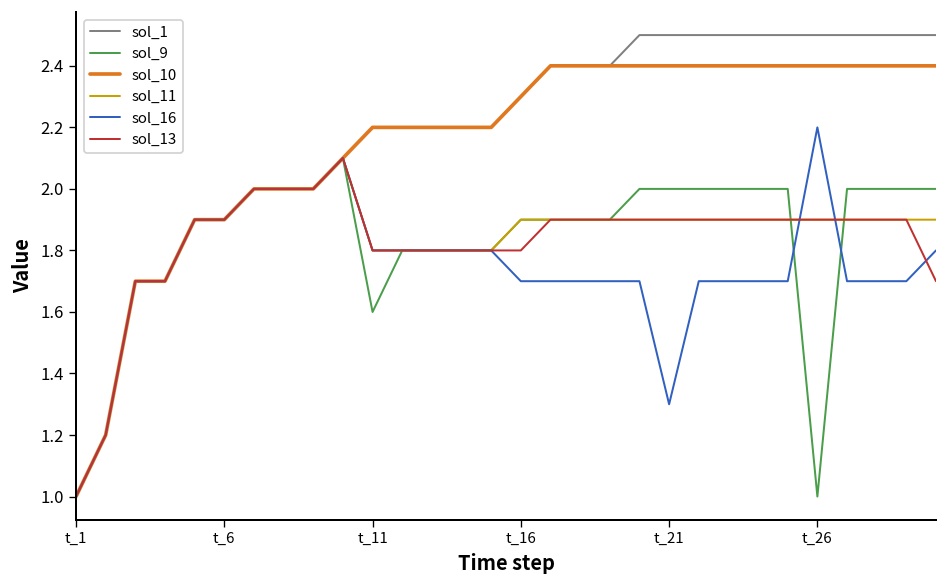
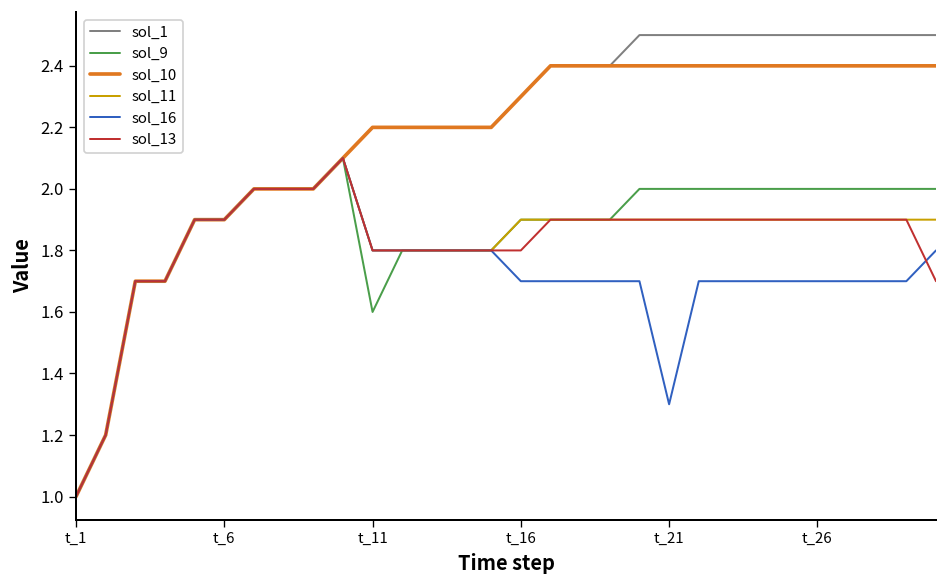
  {
    "sol_1": {
      "t_21": 2.5,
      "t_26": 2.5
    },
    "sol_9": {
      "t_11": 1.60,
      "t_21": 2,
-     "t_26": 1
+     "t_26": 2
    },
    "sol_16": {
      "t_16": 1.7,
      "t_21": 1.3,
-     "t_26": 2.2
+     "t_26": 1.7
    },
    "sol_13": {
      "t_16": 1.8
    }
  }
